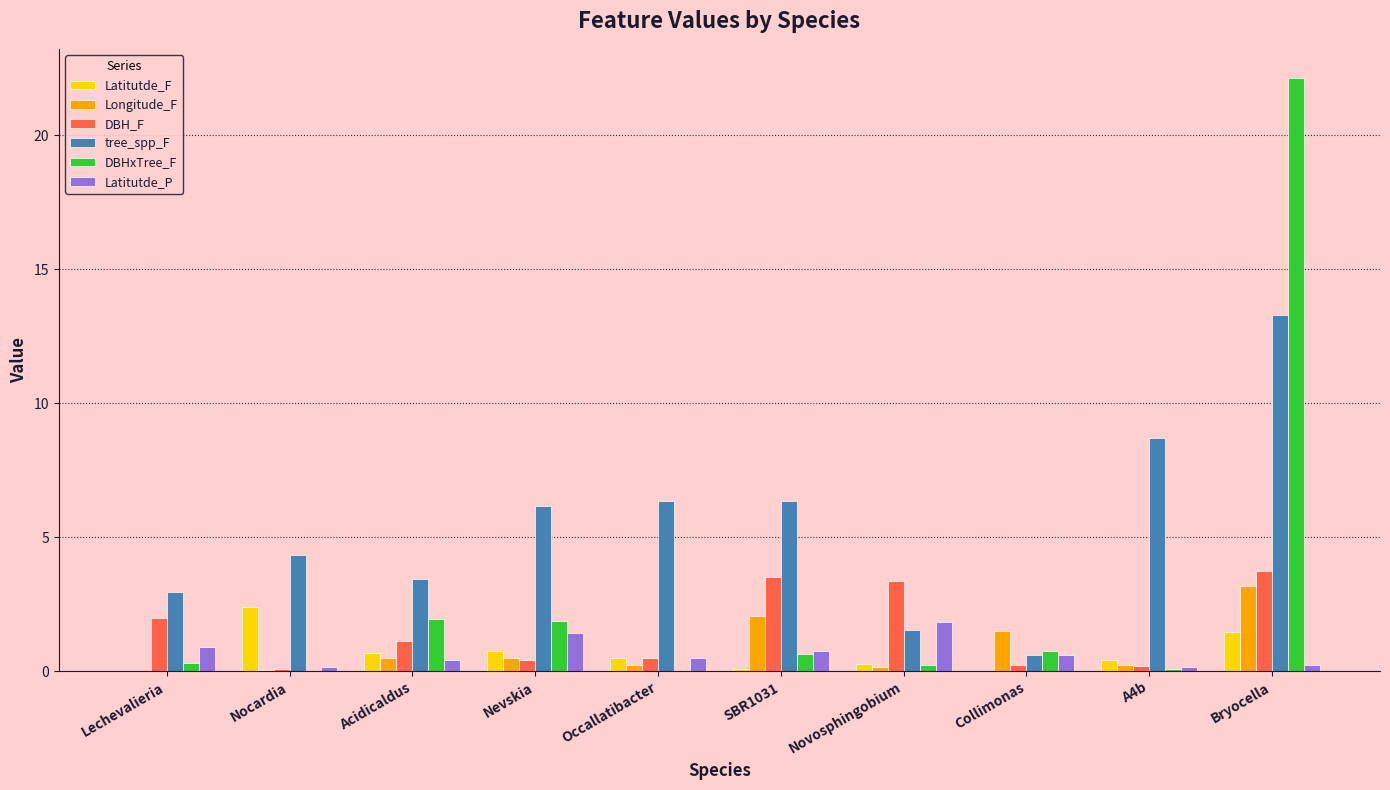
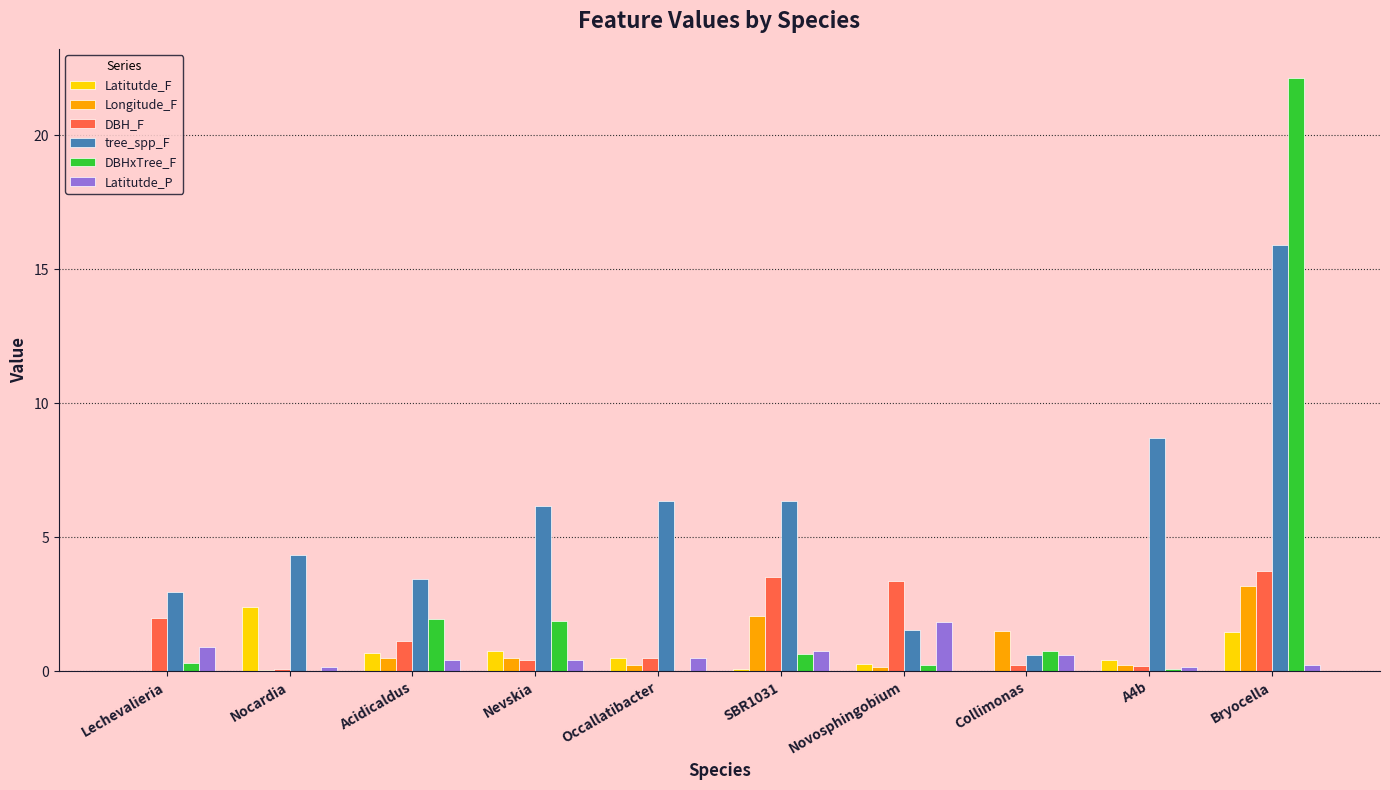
  {
    "DBH_F": {
      "Lechevalieria": 2.0,
      "Acidicaldus": 1.1,
      "Nevskia": 0.4,
      "Occallatibacter": 0.5,
      "SBR1031": 3.5,
      "Novosphingobium": 3.4,
      "Collimonas": 0.2,
      "A4b": 0.2,
      "Bryocella": 3.8
    },
    "tree_spp_F": {
      "Lechevalieria": 3.0,
      "Nocardia": 4.3,
      "Acidicaldus": 3.4,
      "Nevskia": 6.2,
      "Occallatibacter": 6.4,
      "SBR1031": 6.3,
      "Novosphingobium": 1.5,
      "Collimonas": 0.6,
      "A4b": 8.7,
-     "Bryocella": 13.3
+     "Bryocella": 15.9
    },
    "DBHxTree_F": {
      "Lechevalieria": 0.3,
      "Acidicaldus": 2.0,
      "Nevskia": 1.9,
      "SBR1031": 0.6,
      "Novosphingobium": 0.2,
      "Collimonas": 0.7,
      "Bryocella": 22.1
    },
    "Latitutde_P": {
      "Lechevalieria": 0.9,
      "Nocardia": 0.1,
      "Acidicaldus": 0.4,
-     "Nevskia": 1.4,
+     "Nevskia": 0.4,
      "Occallatibacter": 0.5,
      "SBR1031": 0.8,
      "Novosphingobium": 1.8,
      "Collimonas": 0.6,
      "A4b": 0.1,
      "Bryocella": 0.3
    }
  }
